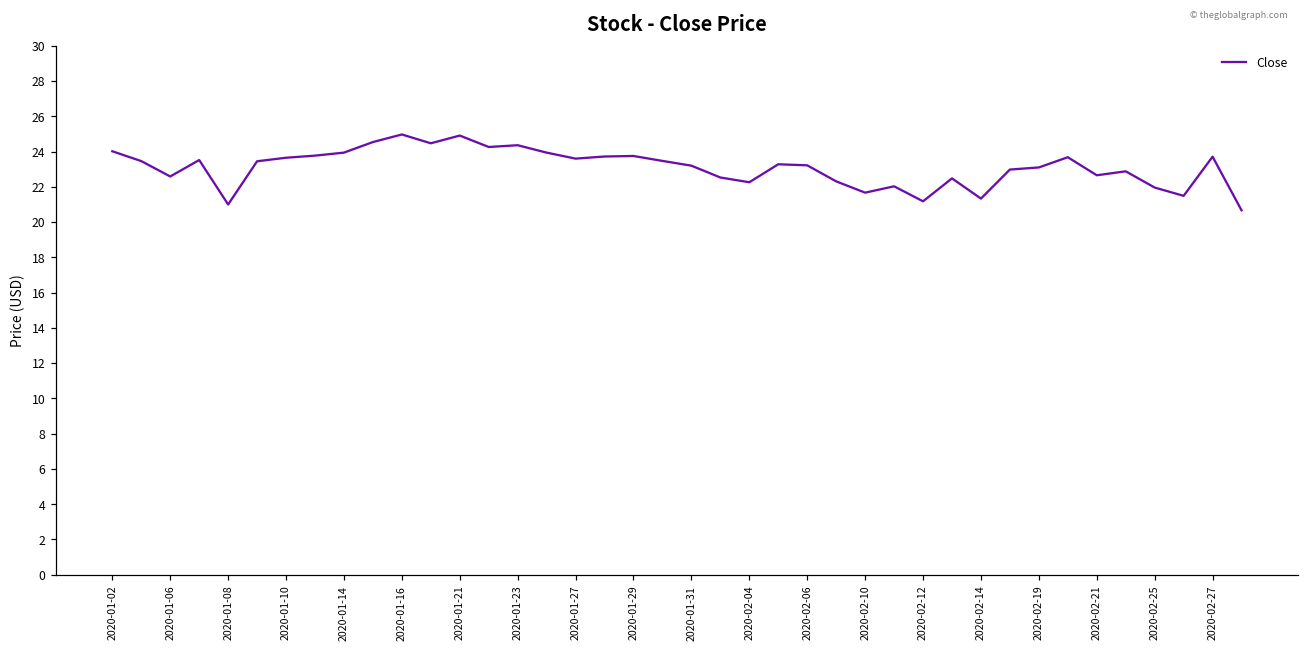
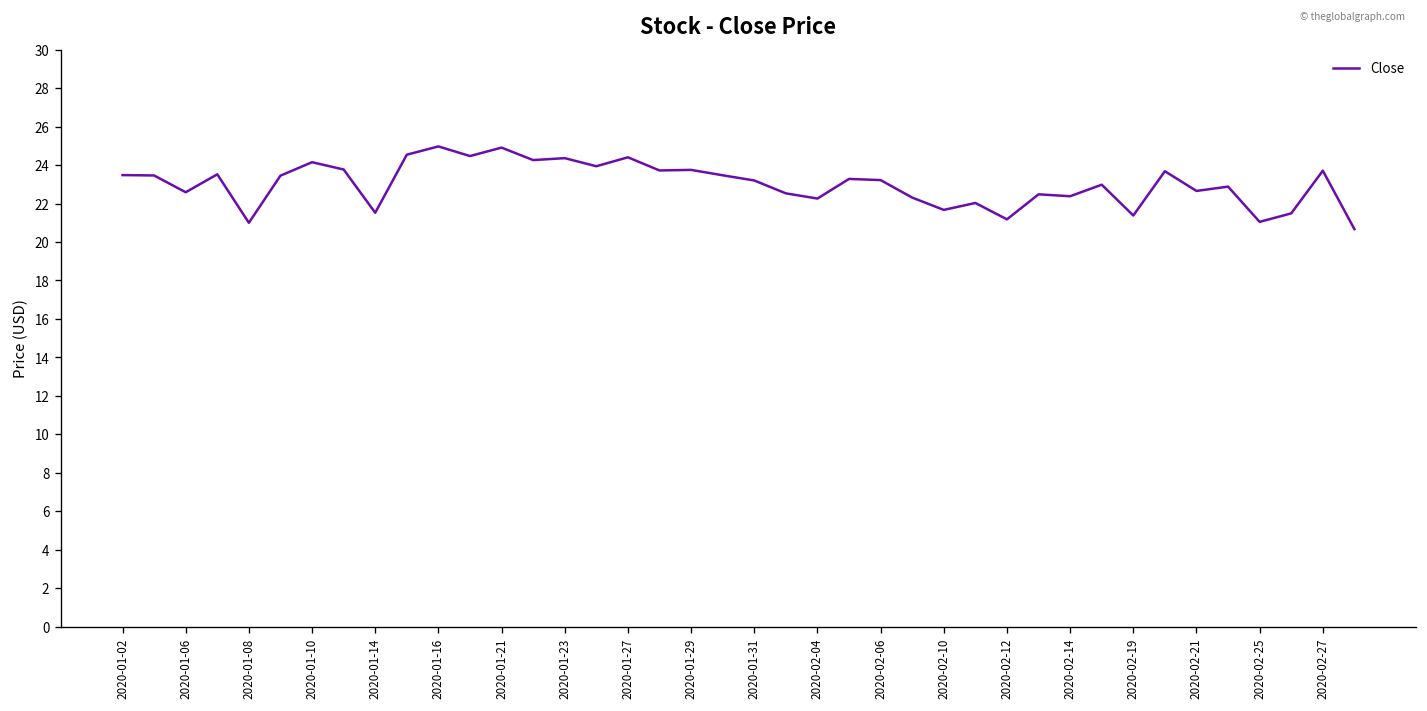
  {
-   "2020-01-02": 24.0,
+   "2020-01-02": 23.5,
    "2020-01-06": 22.6,
    "2020-01-08": 21.0,
-   "2020-01-10": 23.6,
-   "2020-01-14": 23.9,
+   "2020-01-10": 24.1,
+   "2020-01-14": 21.5,
    "2020-01-16": 25.0,
    "2020-01-21": 24.9,
    "2020-01-23": 24.4,
-   "2020-01-27": 23.6,
+   "2020-01-27": 24.4,
    "2020-01-29": 23.8,
    "2020-01-31": 23.2,
    "2020-02-04": 22.3,
    "2020-02-06": 23.2,
    "2020-02-10": 21.7,
    "2020-02-12": 21.2,
-   "2020-02-14": 21.3,
-   "2020-02-19": 23.1,
+   "2020-02-14": 22.4,
+   "2020-02-19": 21.4,
    "2020-02-21": 22.7,
-   "2020-02-25": 22.0,
+   "2020-02-25": 21.0,
    "2020-02-27": 23.7
  }
